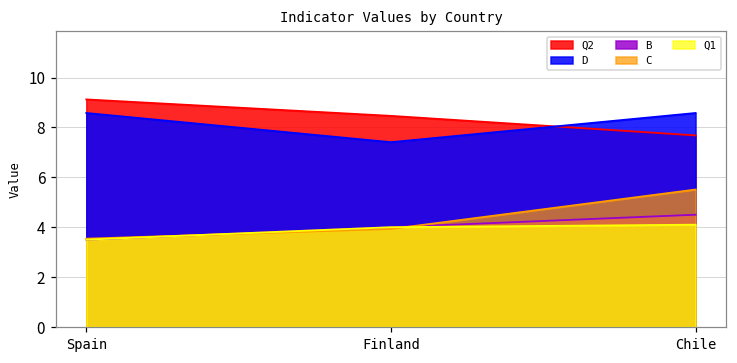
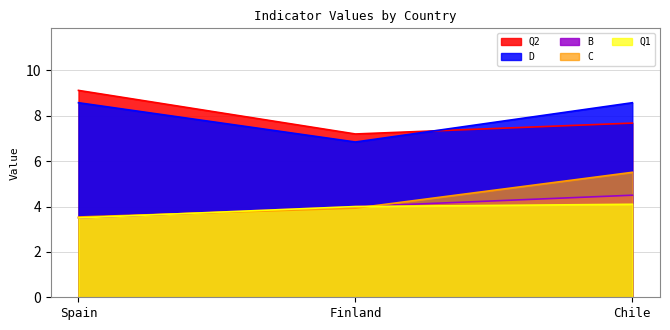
  {
    "Q2": {
      "Spain": 9.1,
-     "Finland": 8.5,
+     "Finland": 7.2,
      "Chile": 7.7
    },
    "D": {
      "Spain": 8.6,
-     "Finland": 7.4,
+     "Finland": 6.8,
      "Chile": 8.6
    },
    "B": {
      "Chile": 4.5
    },
    "C": {
      "Chile": 5.5
    },
    "Q1": {
      "Chile": 4.1
    }
  }
